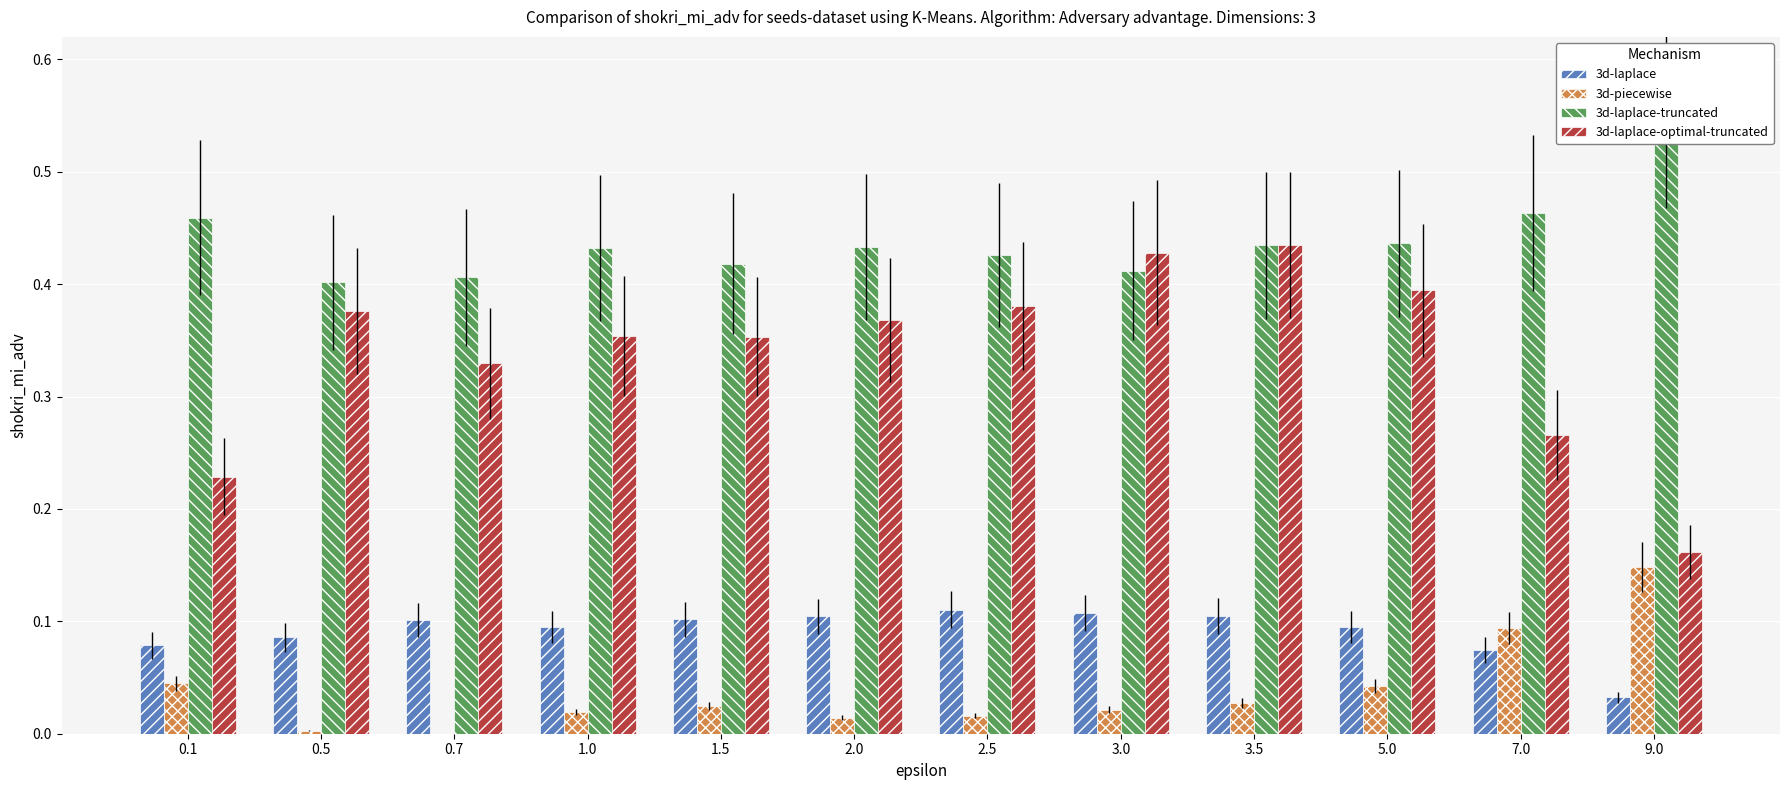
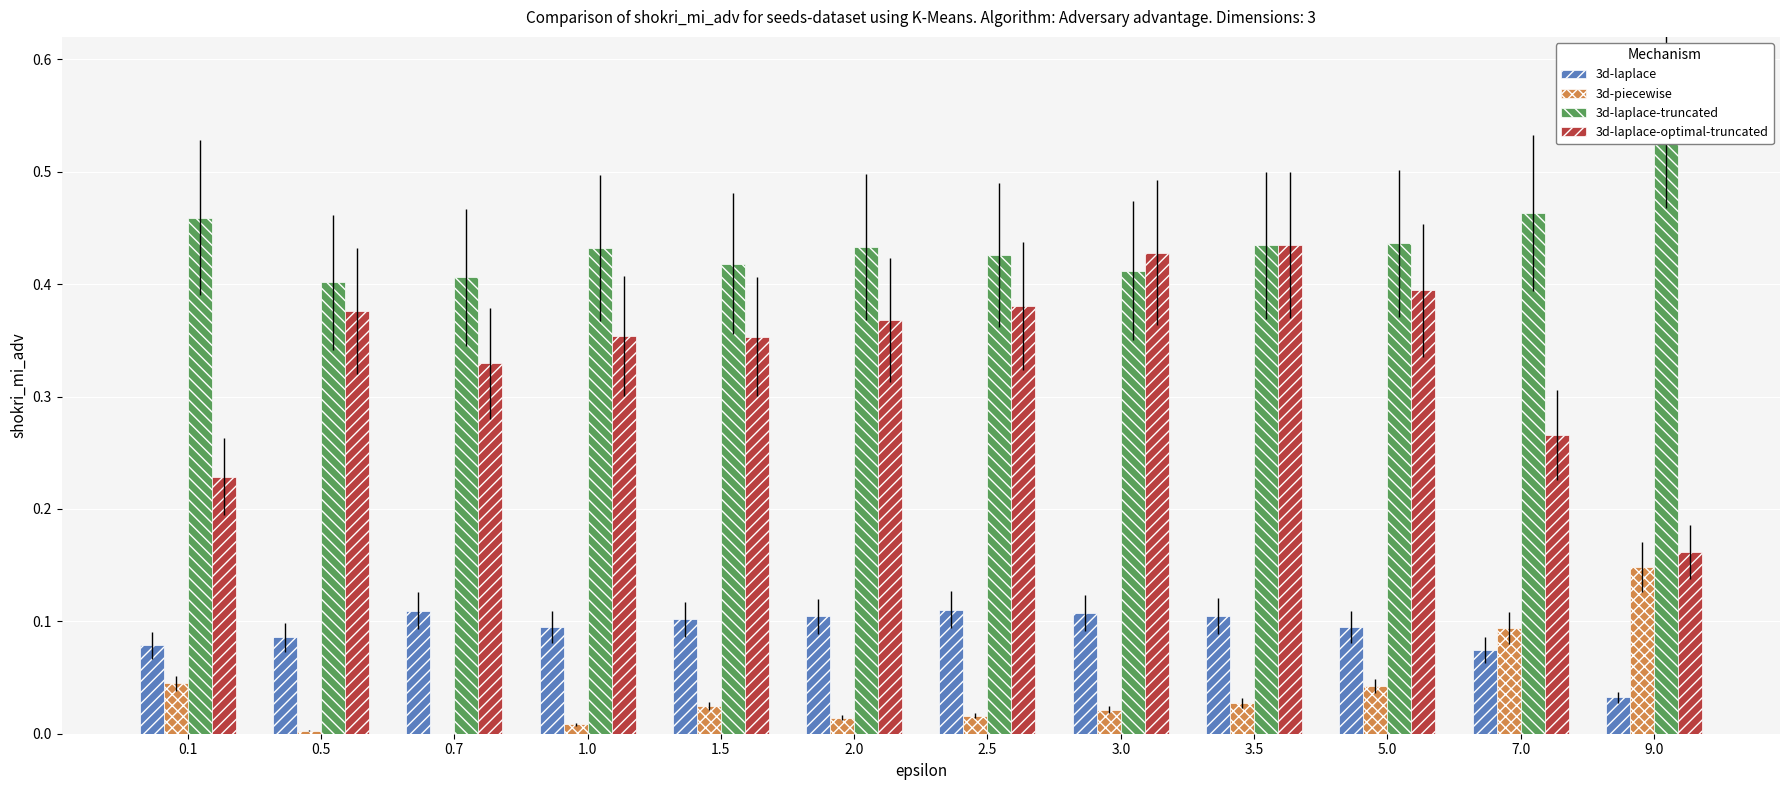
  {
    "3d-laplace": {
      "0.1": 0.079,
      "0.5": 0.086,
-     "0.7": 0.101,
+     "0.7": 0.109,
      "1.0": 0.095,
      "1.5": 0.102,
      "2.0": 0.105,
      "2.5": 0.110,
      "3.0": 0.107,
      "3.5": 0.105,
      "5.0": 0.095,
      "7.0": 0.074,
      "9.0": 0.033
    },
    "3d-piecewise": {
      "0.1": 0.045,
      "0.5": 0.003,
      "0.7": 0.000,
-     "1.0": 0.019,
+     "1.0": 0.008,
      "1.5": 0.025,
      "2.0": 0.014,
      "2.5": 0.016,
      "3.0": 0.021,
      "3.5": 0.027,
      "5.0": 0.042,
      "7.0": 0.094,
      "9.0": 0.148
    },
    "3d-laplace-truncated": {
      "0.1": 0.459,
      "0.5": 0.402,
      "0.7": 0.406,
      "1.0": 0.432,
      "1.5": 0.418,
      "2.0": 0.433,
      "2.5": 0.426,
      "3.0": 0.412,
      "3.5": 0.434,
      "5.0": 0.437,
      "7.0": 0.463
    },
    "3d-laplace-optimal-truncated": {
      "0.1": 0.228,
      "0.5": 0.376,
      "0.7": 0.329,
      "1.0": 0.354,
      "1.5": 0.353,
      "2.0": 0.368,
      "2.5": 0.381,
      "3.0": 0.428,
      "3.5": 0.435,
      "5.0": 0.395,
      "7.0": 0.266,
      "9.0": 0.162
    }
  }
